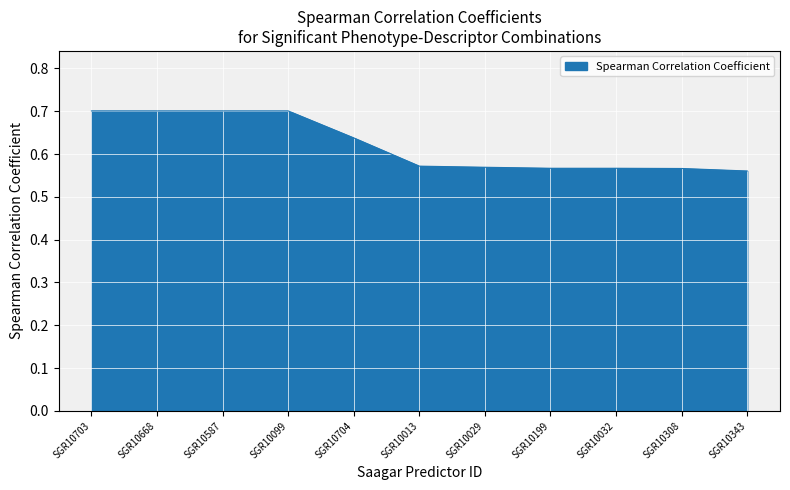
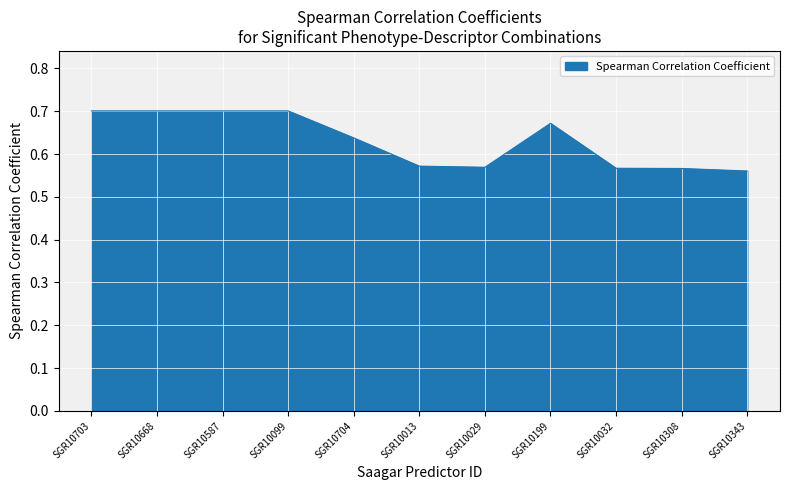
  {
    "SGR10703": 0.70,
    "SGR10668": 0.70,
    "SGR10587": 0.70,
    "SGR10099": 0.70,
    "SGR10704": 0.64,
    "SGR10013": 0.57,
    "SGR10029": 0.57,
-   "SGR10199": 0.57,
+   "SGR10199": 0.67,
    "SGR10032": 0.57,
    "SGR10308": 0.57,
    "SGR10343": 0.56
  }
